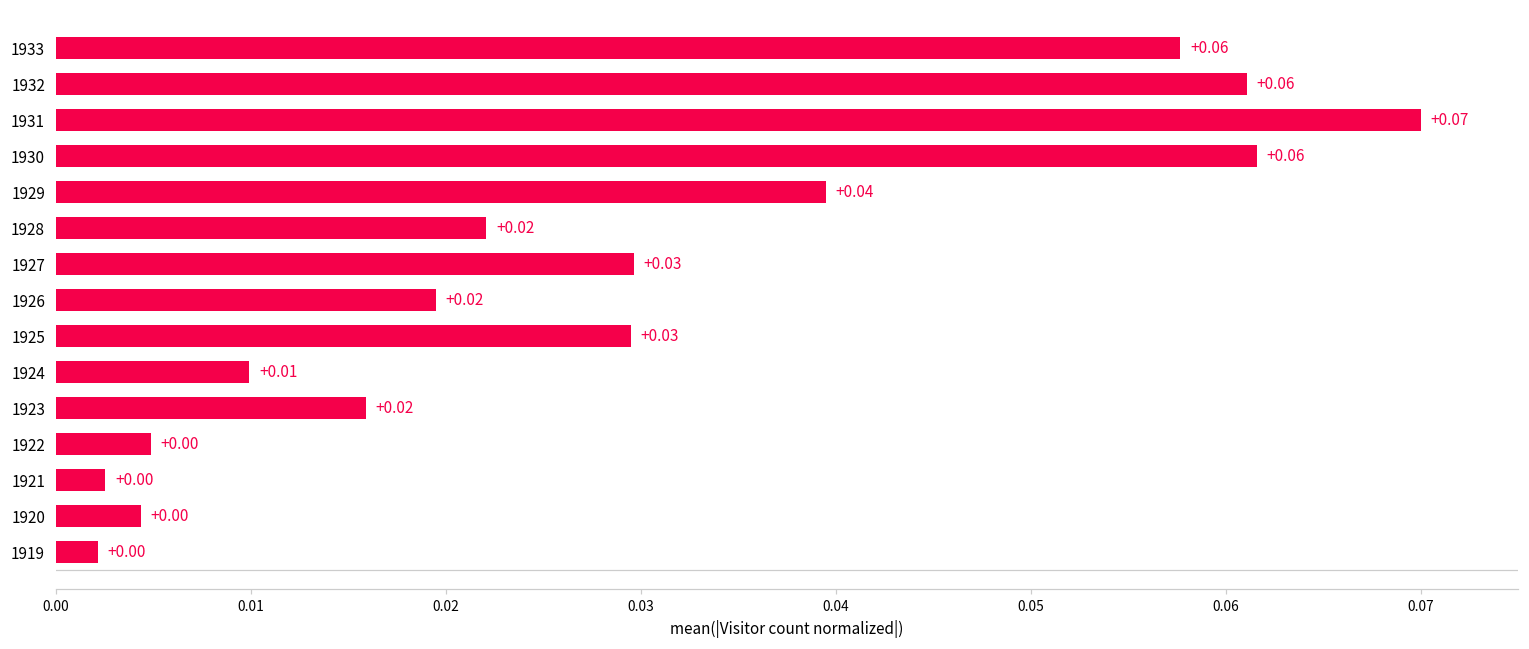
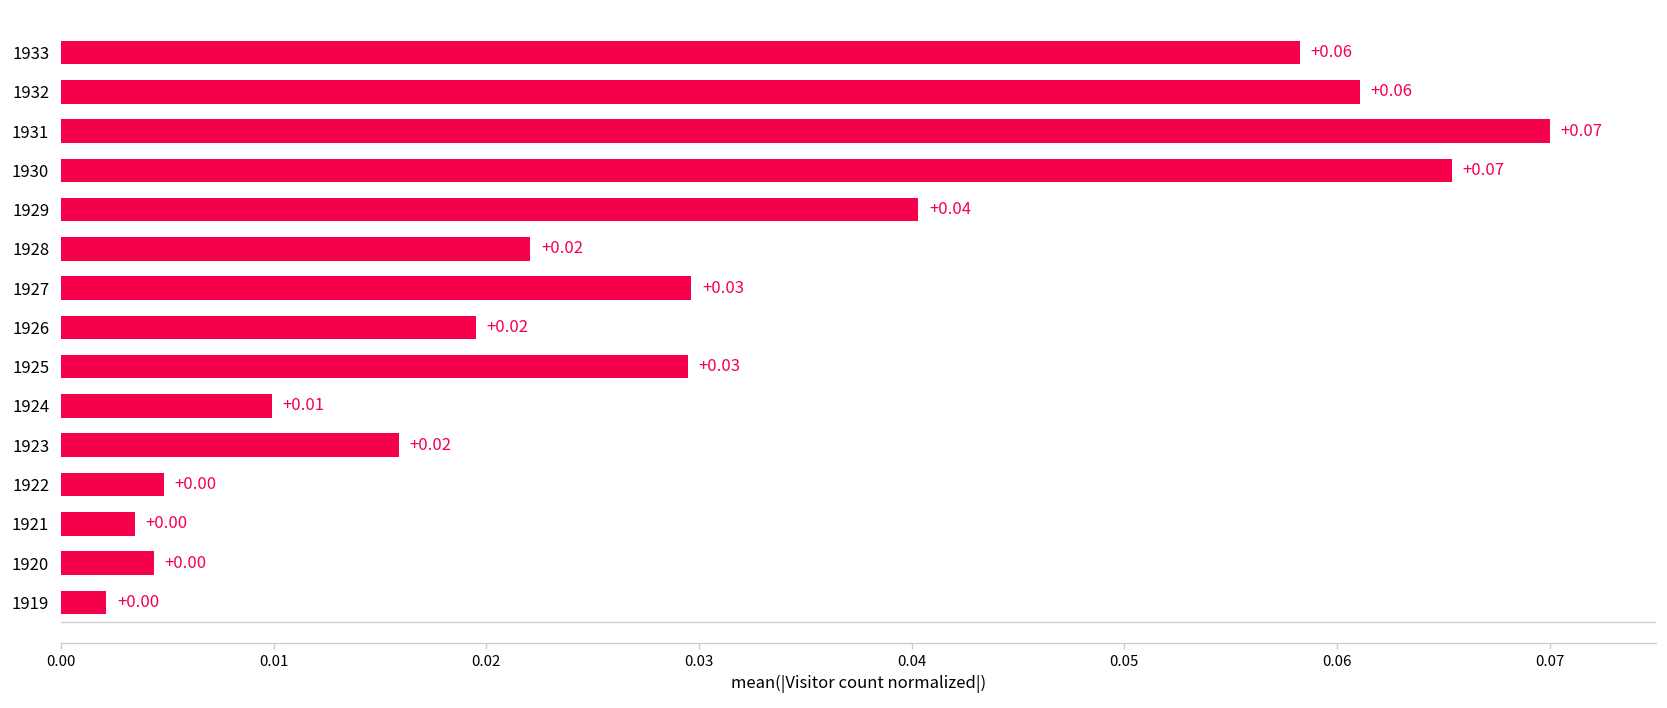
  {
-   "1933": "0.0577",
+   "1933": "0.0582",
    "1932": "+0.06",
    "1931": "+0.07",
-   "1930": "+0.06",
-   "1929": "0.0395",
+   "1930": "+0.07",
+   "1929": "0.0403",
    "1928": "+0.02",
    "1927": "+0.03",
    "1926": "+0.02",
    "1925": "+0.03",
    "1924": "+0.01",
    "1923": "+0.02",
    "1922": "+0.00",
-   "1921": "0.0025",
+   "1921": "0.0035",
    "1920": "+0.00",
    "1919": "+0.00"
  }
